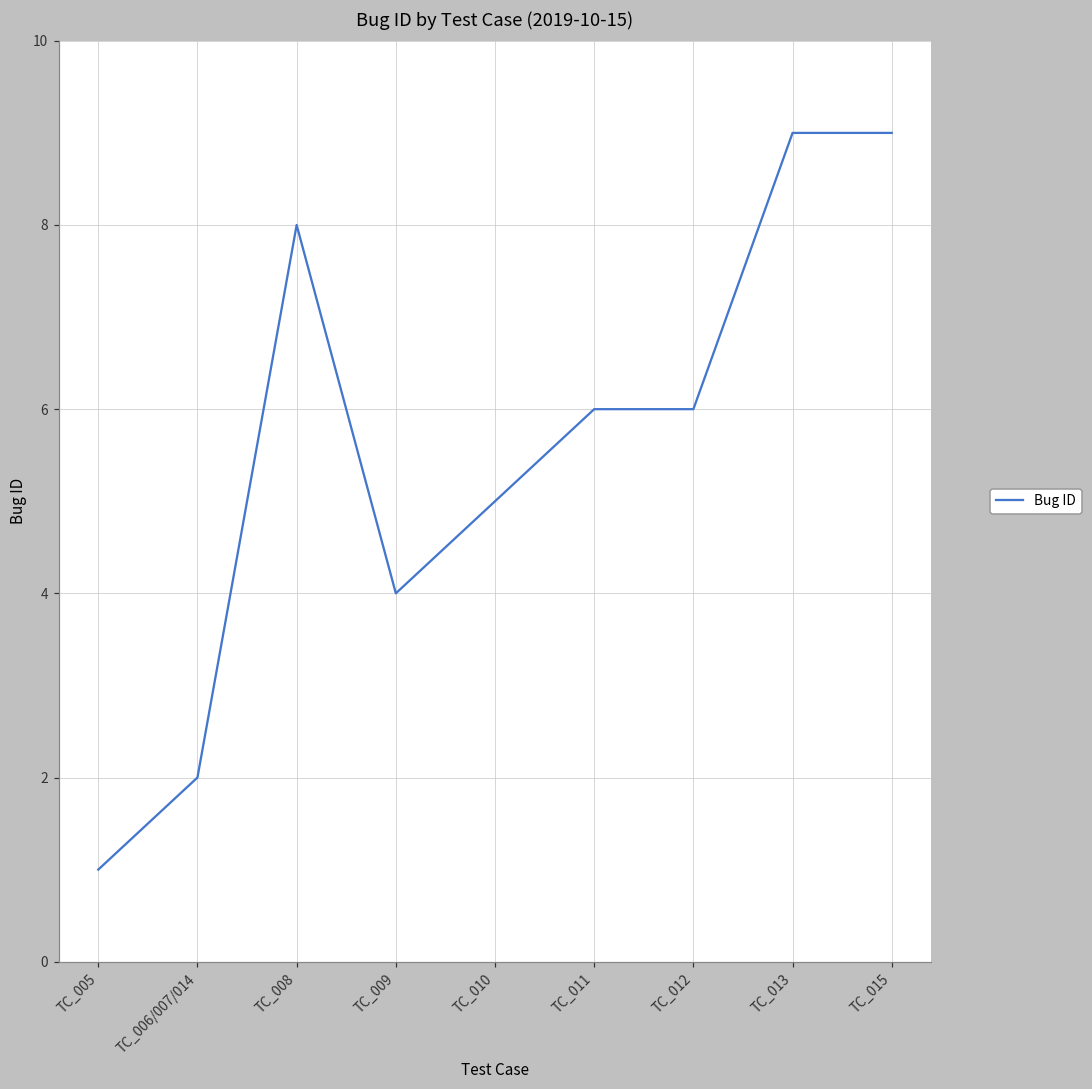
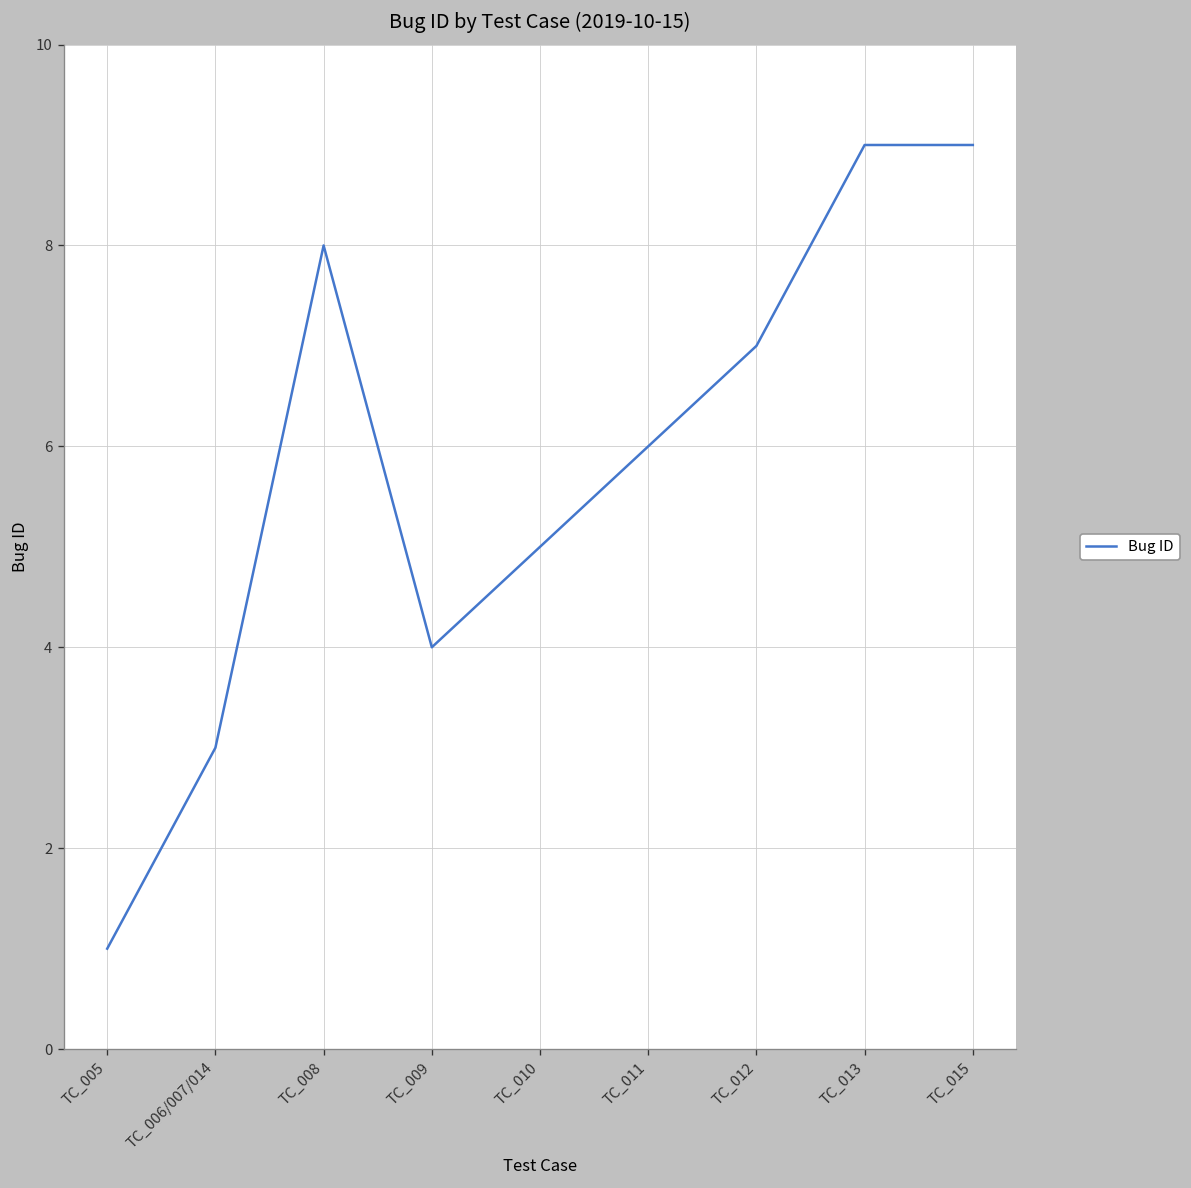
  {
    "TC_005": 1,
-   "TC_006/007/014": 2,
+   "TC_006/007/014": 3,
    "TC_008": 8,
    "TC_009": 4,
    "TC_010": 5,
    "TC_011": 6,
-   "TC_012": 6,
+   "TC_012": 7,
    "TC_013": 9,
    "TC_015": 9
  }
